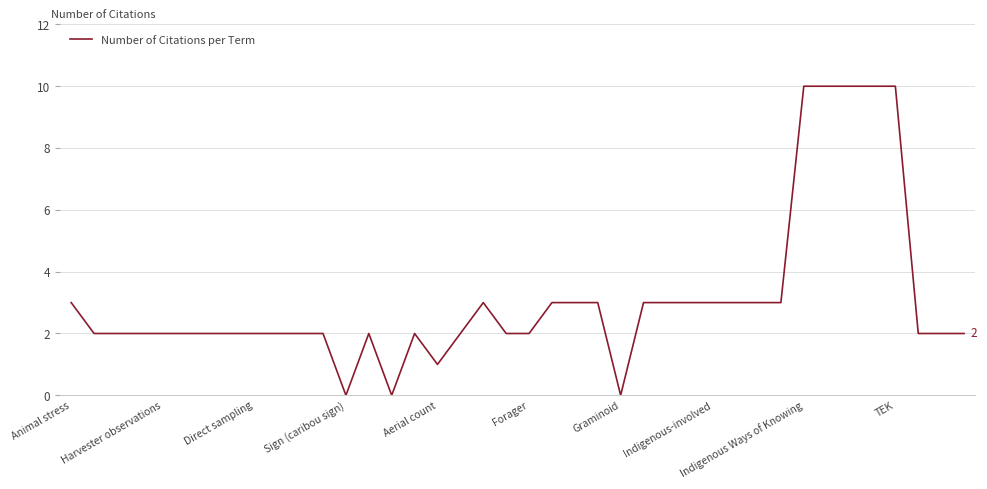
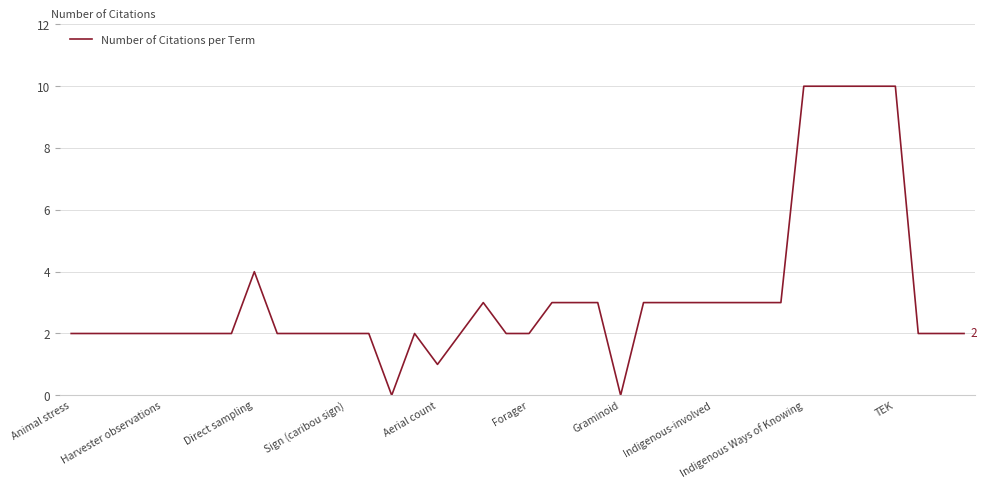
  {
-   "Animal stress": 3,
+   "Animal stress": 2,
    "Harvester observations": 2,
-   "Direct sampling": 2,
-   "Sign (caribou sign)": 0,
+   "Direct sampling": 4,
+   "Sign (caribou sign)": 2,
    "Aerial count": 1,
    "Forager": 2,
    "Graminoid": 0,
    "Indigenous-involved": 3,
    "Indigenous Ways of Knowing": 10,
    "TEK": 10
  }
